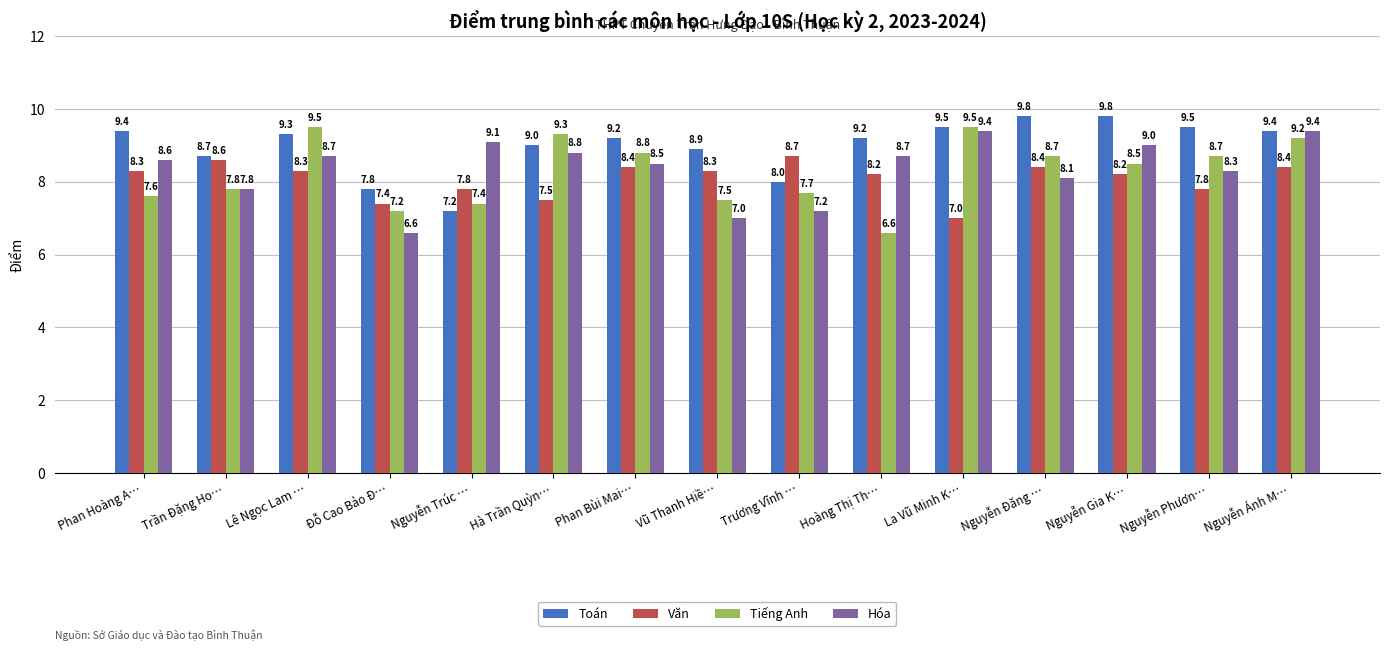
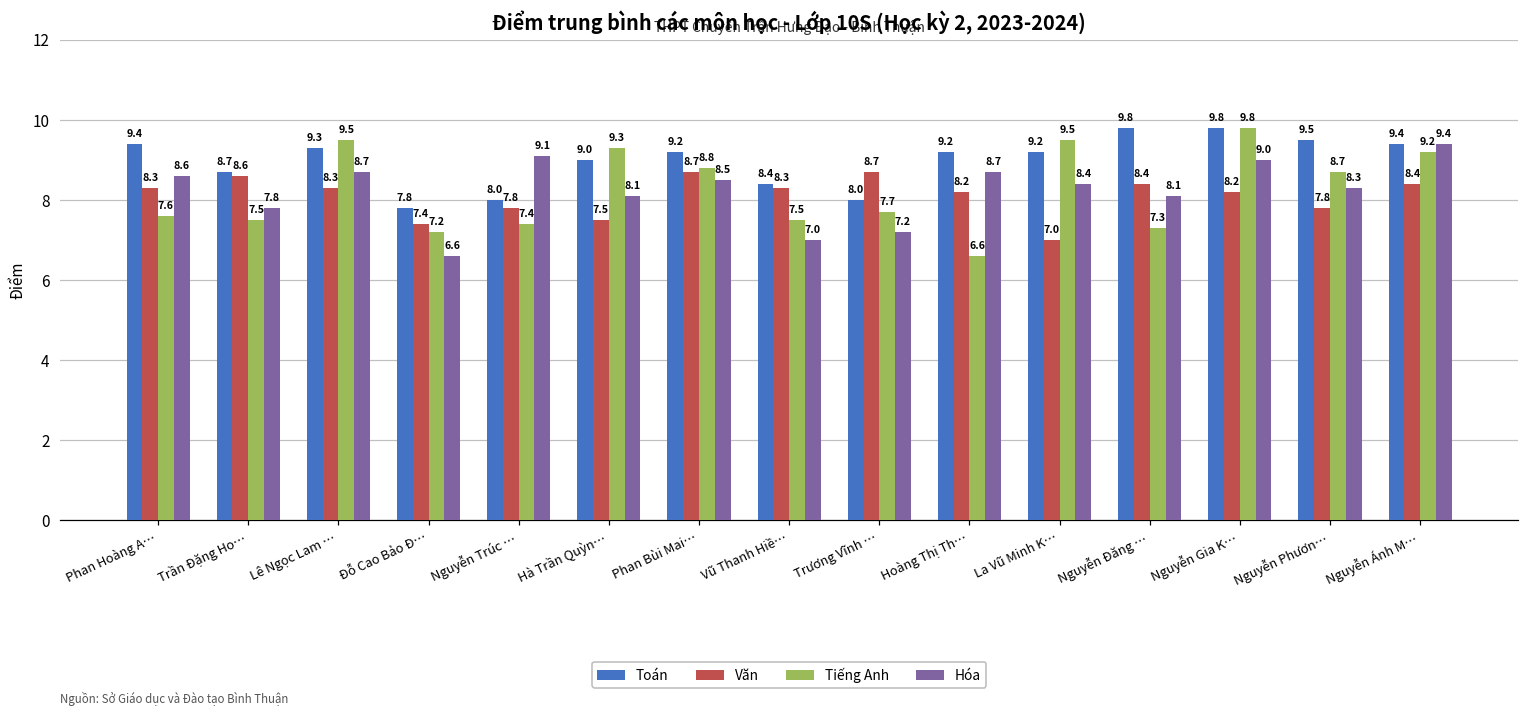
  {
    "Toán": {
      "Phan Hoàng A…": 9.4,
      "Trần Đặng Ho…": 8.7,
      "Lê Ngọc Lam …": 9.3,
      "Đỗ Cao Bảo Đ…": 7.8,
-     "Nguyễn Trúc …": 7.2,
+     "Nguyễn Trúc …": 8.0,
      "Hà Trần Quỳn…": 9.0,
      "Phan Bùi Mai…": 9.2,
-     "Vũ Thanh Hiề…": 8.9,
+     "Vũ Thanh Hiề…": 8.4,
      "Trương Vĩnh …": 8.0,
      "Hoàng Thị Th…": 9.2,
-     "La Vũ Minh K…": 9.5,
+     "La Vũ Minh K…": 9.2,
      "Nguyễn Đăng …": 9.8,
      "Nguyễn Gia K…": 9.8,
      "Nguyễn Phươn…": 9.5,
      "Nguyễn Ánh M…": 9.4
    },
    "Văn": {
      "Phan Hoàng A…": 8.3,
      "Trần Đặng Ho…": 8.6,
      "Lê Ngọc Lam …": 8.3,
      "Đỗ Cao Bảo Đ…": 7.4,
      "Nguyễn Trúc …": 7.8,
      "Hà Trần Quỳn…": 7.5,
-     "Phan Bùi Mai…": 8.4,
+     "Phan Bùi Mai…": 8.7,
      "Vũ Thanh Hiề…": 8.3,
      "Trương Vĩnh …": 8.7,
      "Hoàng Thị Th…": 8.2,
      "La Vũ Minh K…": 7.0,
      "Nguyễn Đăng …": 8.4,
      "Nguyễn Gia K…": 8.2,
      "Nguyễn Phươn…": 7.8,
      "Nguyễn Ánh M…": 8.4
    },
    "Tiếng Anh": {
      "Phan Hoàng A…": 7.6,
-     "Trần Đặng Ho…": 7.8,
+     "Trần Đặng Ho…": 7.5,
      "Lê Ngọc Lam …": 9.5,
      "Đỗ Cao Bảo Đ…": 7.2,
      "Nguyễn Trúc …": 7.4,
      "Hà Trần Quỳn…": 9.3,
      "Phan Bùi Mai…": 8.8,
      "Vũ Thanh Hiề…": 7.5,
      "Trương Vĩnh …": 7.7,
      "Hoàng Thị Th…": 6.6,
      "La Vũ Minh K…": 9.5,
-     "Nguyễn Đăng …": 8.7,
-     "Nguyễn Gia K…": 8.5,
+     "Nguyễn Đăng …": 7.3,
+     "Nguyễn Gia K…": 9.8,
      "Nguyễn Phươn…": 8.7,
      "Nguyễn Ánh M…": 9.2
    },
    "Hóa": {
      "Phan Hoàng A…": 8.6,
      "Trần Đặng Ho…": 7.8,
      "Lê Ngọc Lam …": 8.7,
      "Đỗ Cao Bảo Đ…": 6.6,
      "Nguyễn Trúc …": 9.1,
-     "Hà Trần Quỳn…": 8.8,
+     "Hà Trần Quỳn…": 8.1,
      "Phan Bùi Mai…": 8.5,
      "Vũ Thanh Hiề…": 7.0,
      "Trương Vĩnh …": 7.2,
      "Hoàng Thị Th…": 8.7,
-     "La Vũ Minh K…": 9.4,
+     "La Vũ Minh K…": 8.4,
      "Nguyễn Đăng …": 8.1,
      "Nguyễn Gia K…": 9.0,
      "Nguyễn Phươn…": 8.3,
      "Nguyễn Ánh M…": 9.4
    }
  }
